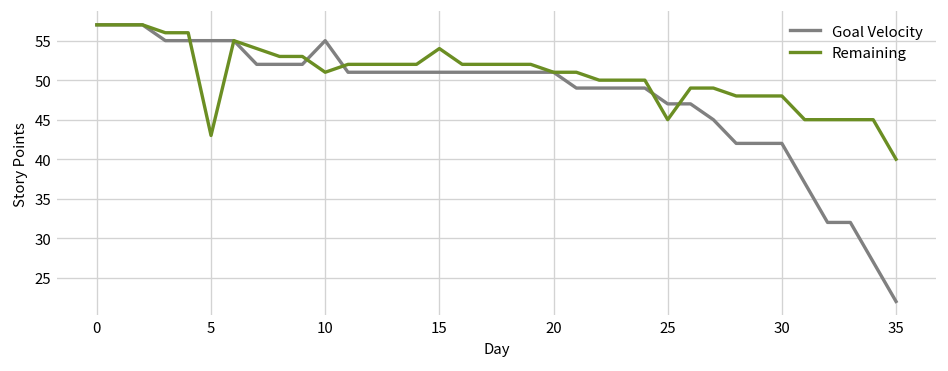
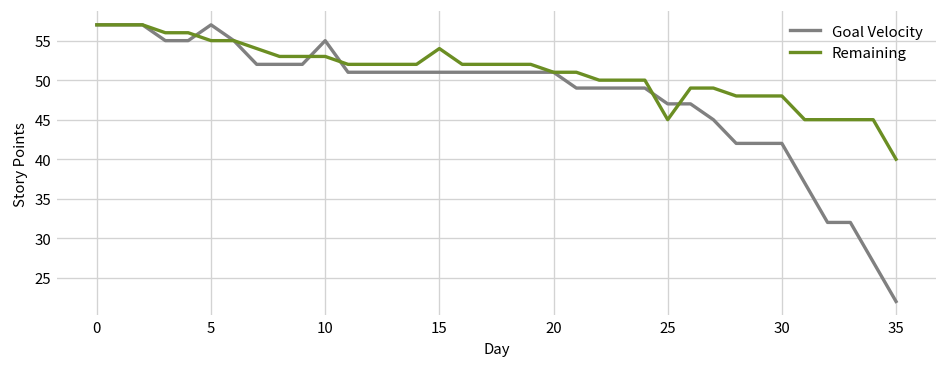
  {
    "Goal Velocity": {
-     "5": 55,
+     "5": 57,
      "10": 55,
      "15": 51,
      "25": 47,
      "30": 42,
      "35": 22
    },
    "Remaining": {
-     "5": 43,
-     "10": 51,
+     "5": 55,
+     "10": 53,
      "15": 54,
      "25": 45,
      "30": 48,
      "35": 40
    }
  }
